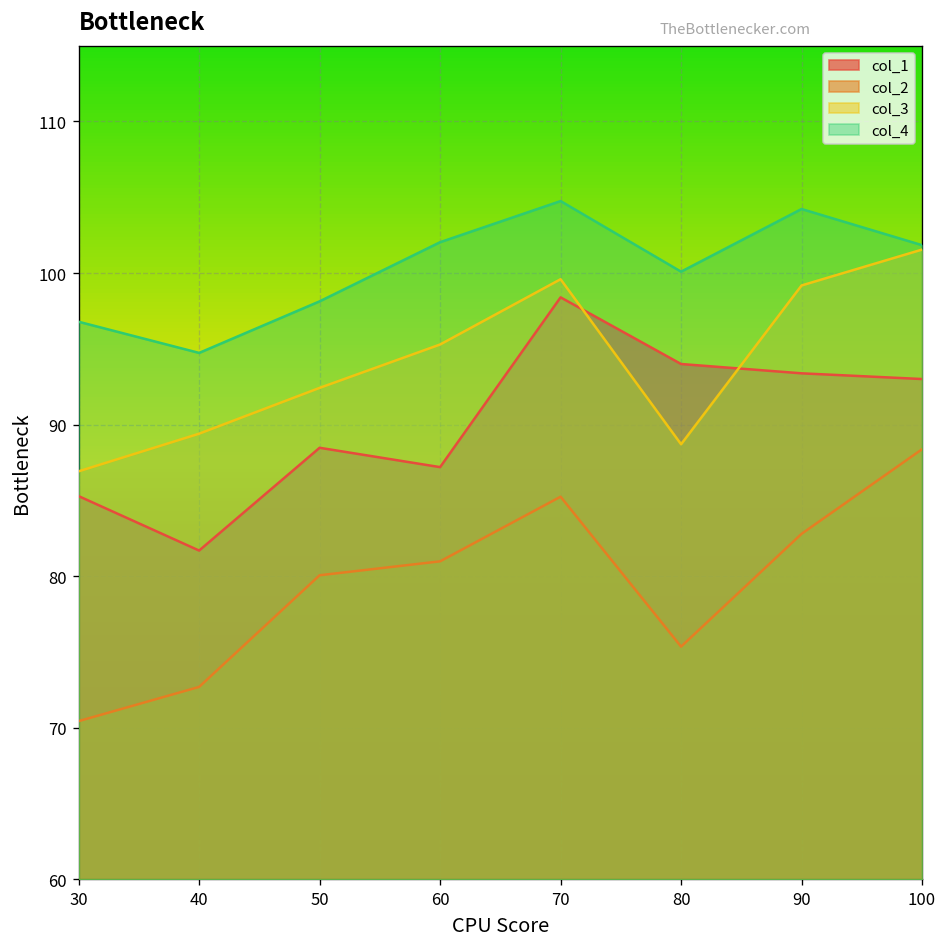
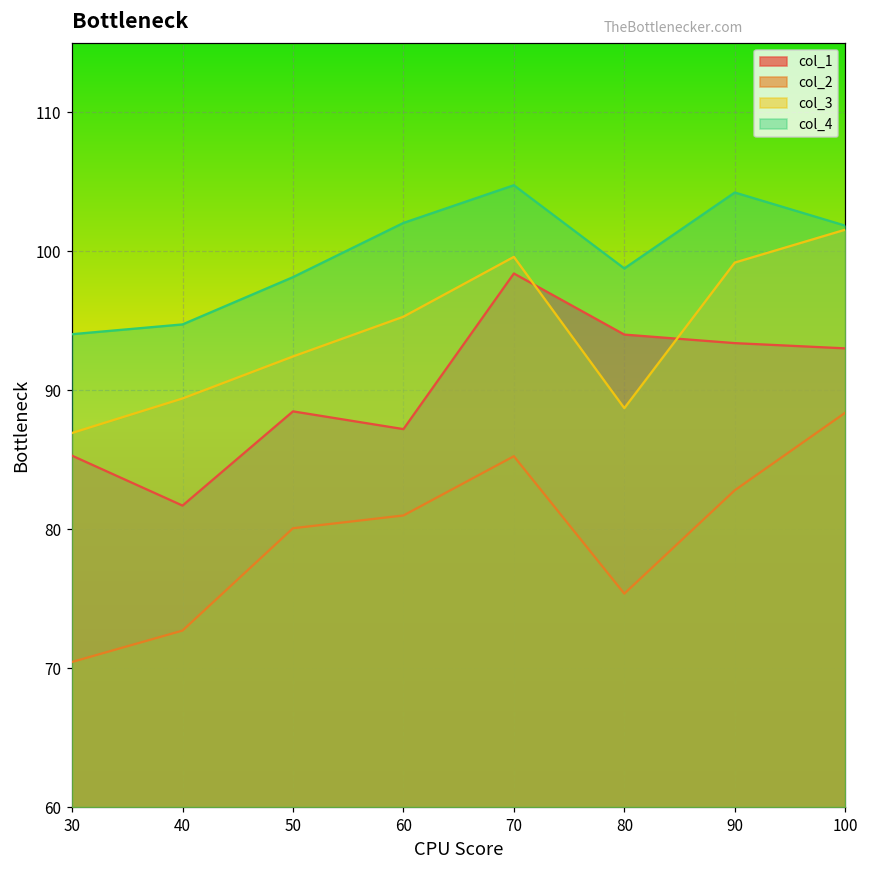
  {
    "col_4": {
-     "30": 96.8,
+     "30": 94.0,
      "40": 94.7,
      "50": 98.1,
      "60": 102.0,
      "70": 104.7,
-     "80": 100.1,
+     "80": 98.8,
      "90": 104.2,
      "100": 101.8
    }
  }
